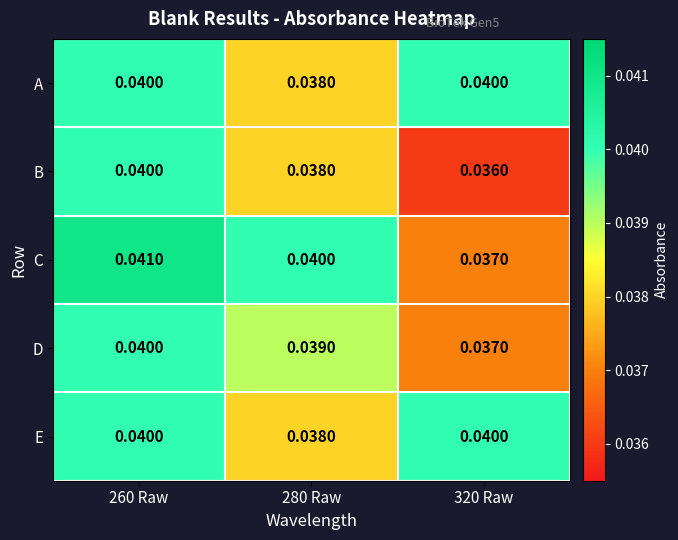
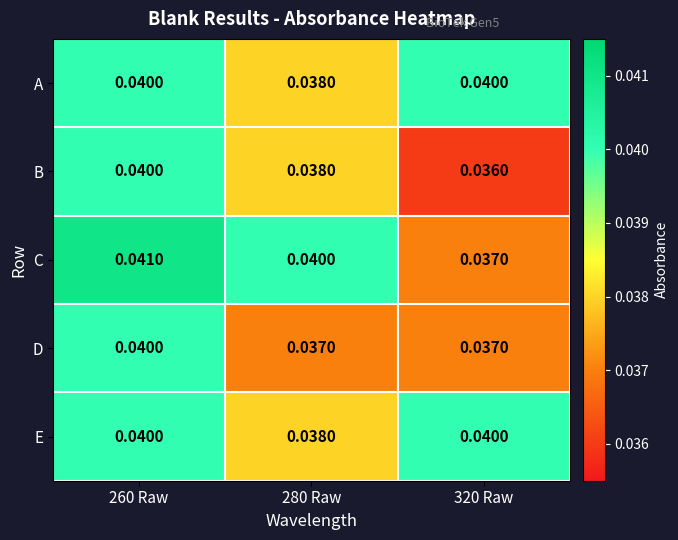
  {
    "A": {
      "260 Raw": 0.0400,
      "280 Raw": 0.0380,
      "320 Raw": 0.0400
    },
    "B": {
      "260 Raw": 0.0400,
      "280 Raw": 0.0380,
      "320 Raw": 0.0360
    },
    "C": {
      "260 Raw": 0.0410,
      "280 Raw": 0.0400,
      "320 Raw": 0.0370
    },
    "D": {
      "260 Raw": 0.0400,
-     "280 Raw": 0.0390,
+     "280 Raw": 0.0370,
      "320 Raw": 0.0370
    },
    "E": {
      "260 Raw": 0.0400,
      "280 Raw": 0.0380,
      "320 Raw": 0.0400
    }
  }
